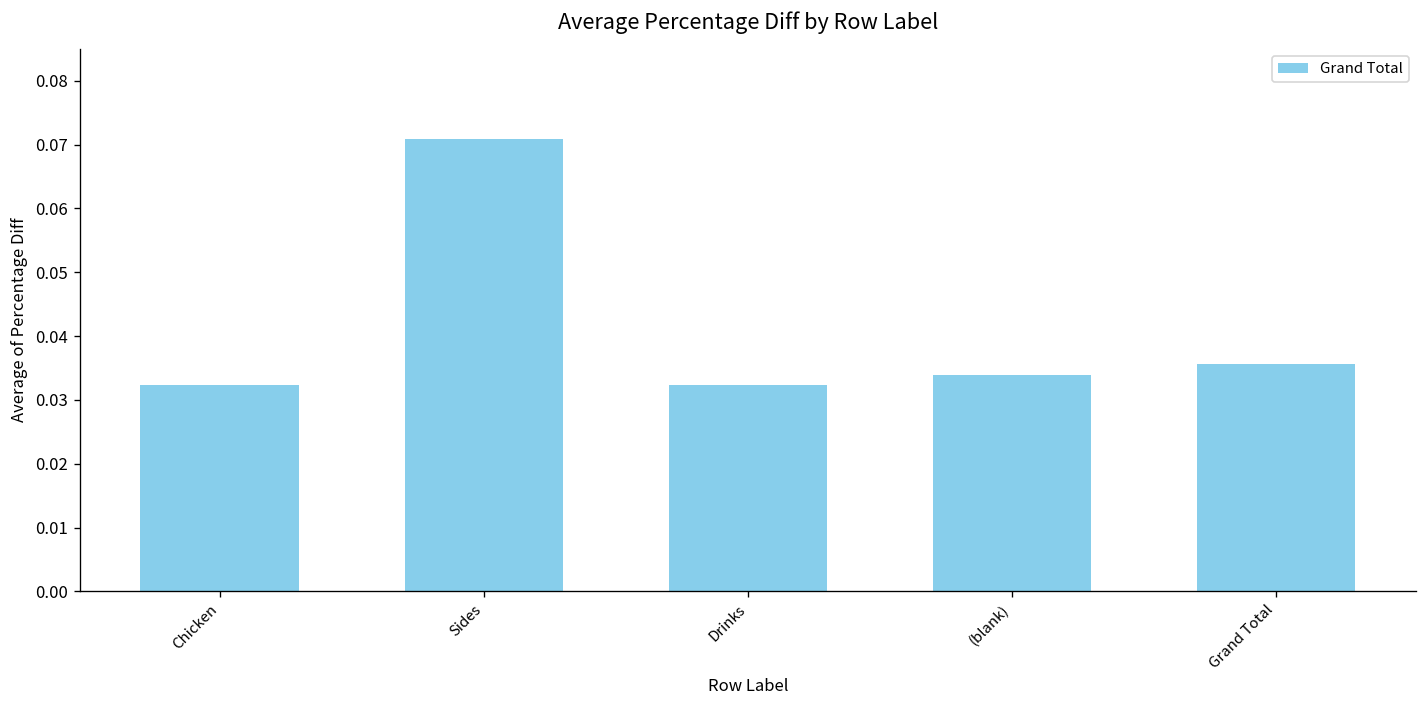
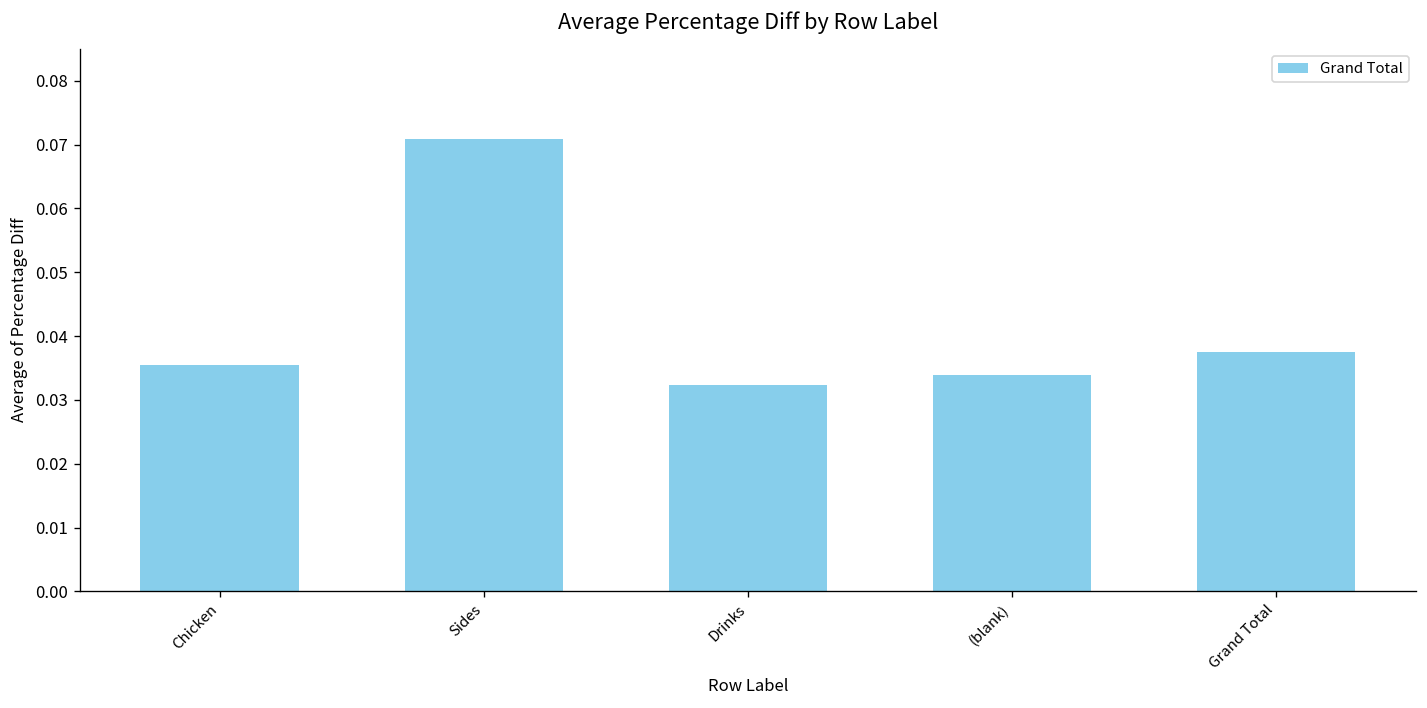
  {
-   "Chicken": 0.032,
+   "Chicken": 0.035,
    "Sides": 0.071,
    "Drinks": 0.032,
    "(blank)": 0.034,
-   "Grand Total": 0.036
+   "Grand Total": 0.037
  }
